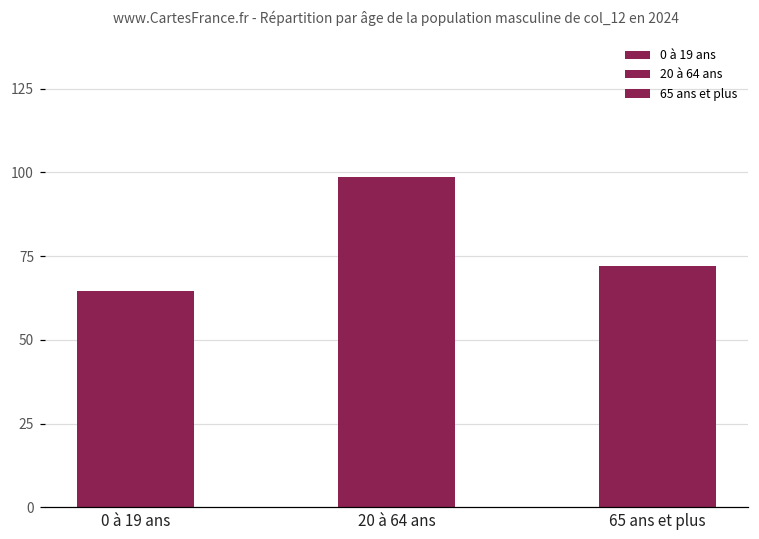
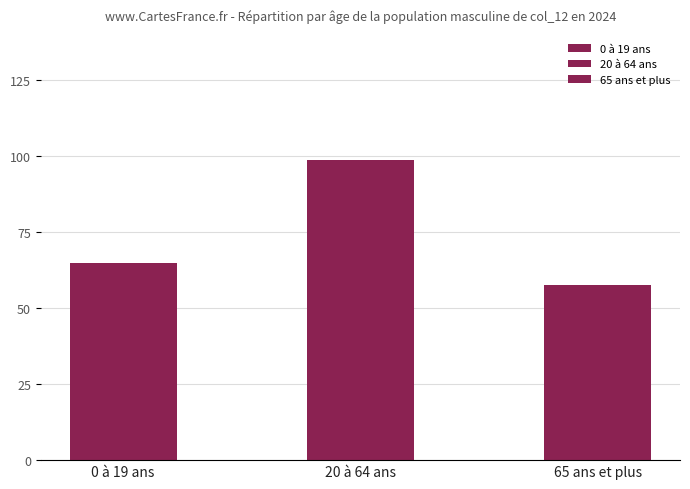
  {
    "0 à 19 ans": 65,
    "20 à 64 ans": 99,
-   "65 ans et plus": 72
+   "65 ans et plus": 58
  }
